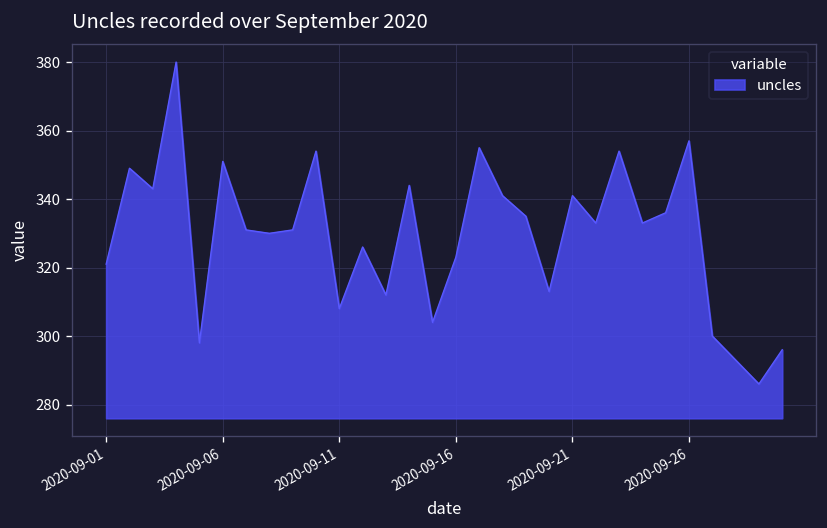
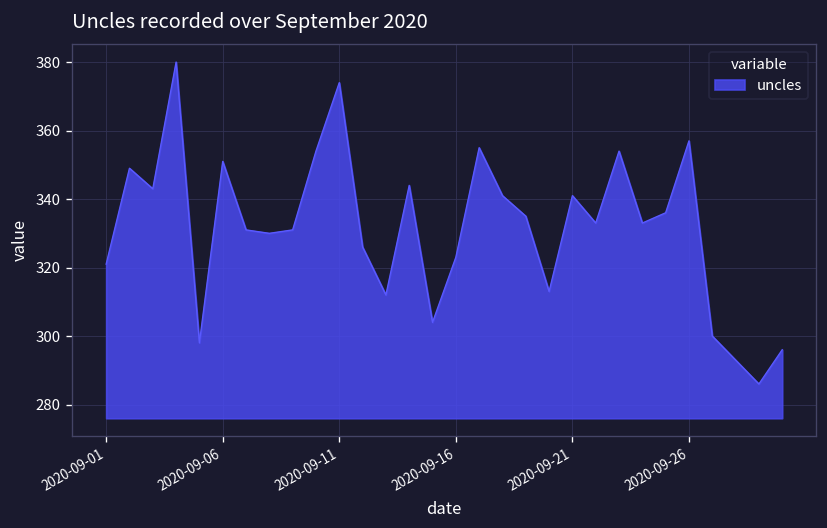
  {
    "2020-09-01": 321,
    "2020-09-06": 351,
-   "2020-09-11": 308,
+   "2020-09-11": 374,
    "2020-09-16": 323,
    "2020-09-21": 341,
    "2020-09-26": 357
  }
